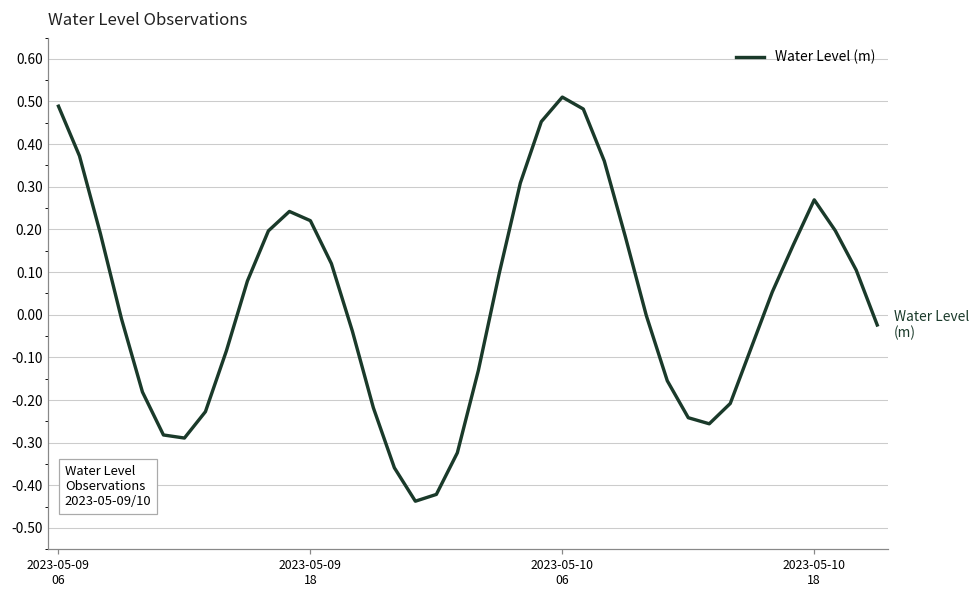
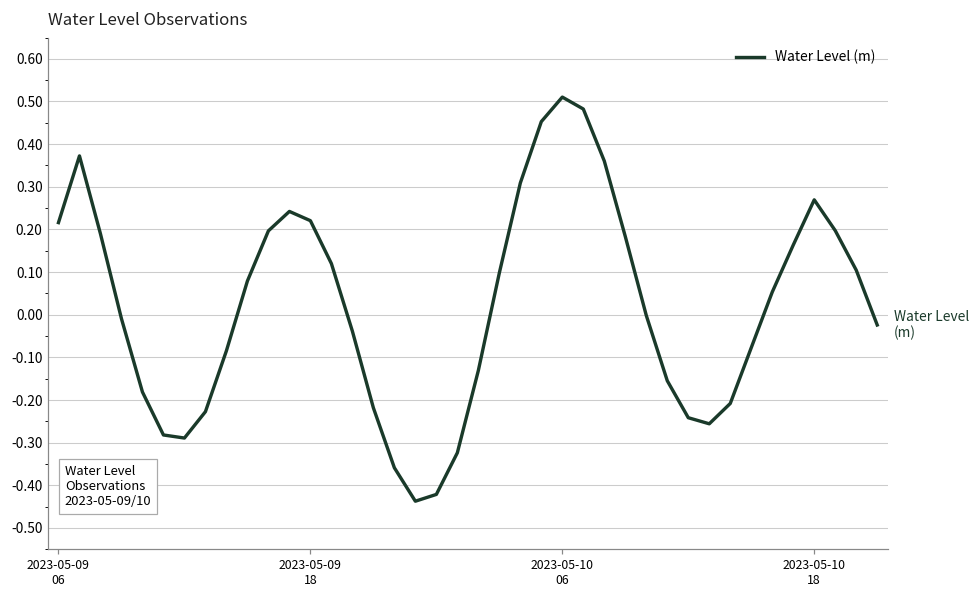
  {
-   "2023-05-09 06": 0.49,
+   "2023-05-09 06": 0.22,
    "2023-05-09 18": 0.22,
    "2023-05-10 06": 0.51,
    "2023-05-10 18": 0.27
  }
